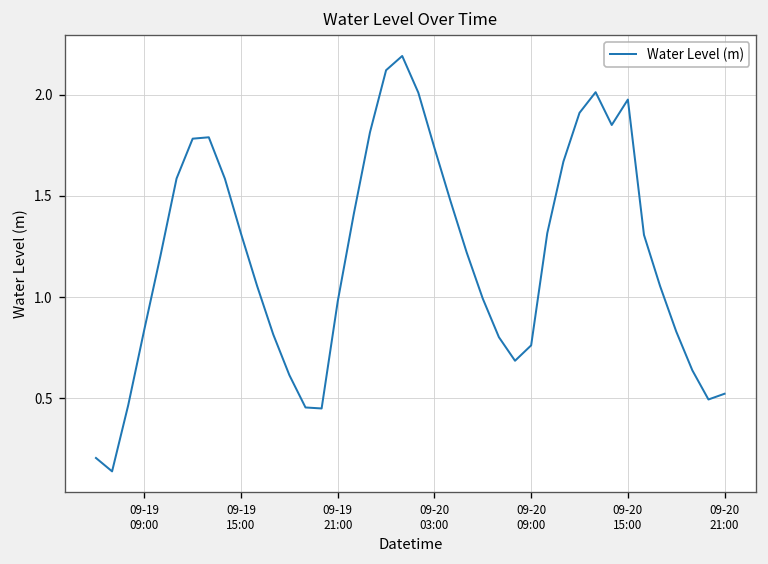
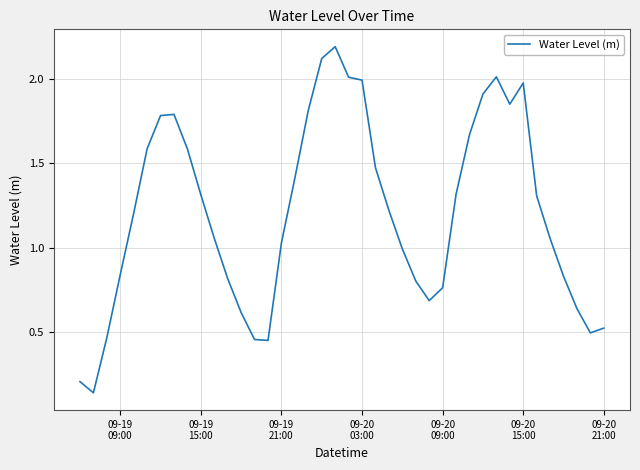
  {
    "09-19 09:00": 0.84,
    "09-19 15:00": 1.31,
-   "09-19 21:00": 0.98,
-   "09-20 03:00": 1.74,
+   "09-19 21:00": 1.03,
+   "09-20 03:00": 1.99,
    "09-20 09:00": 0.76,
    "09-20 15:00": 1.98,
    "09-20 21:00": 0.52
  }
